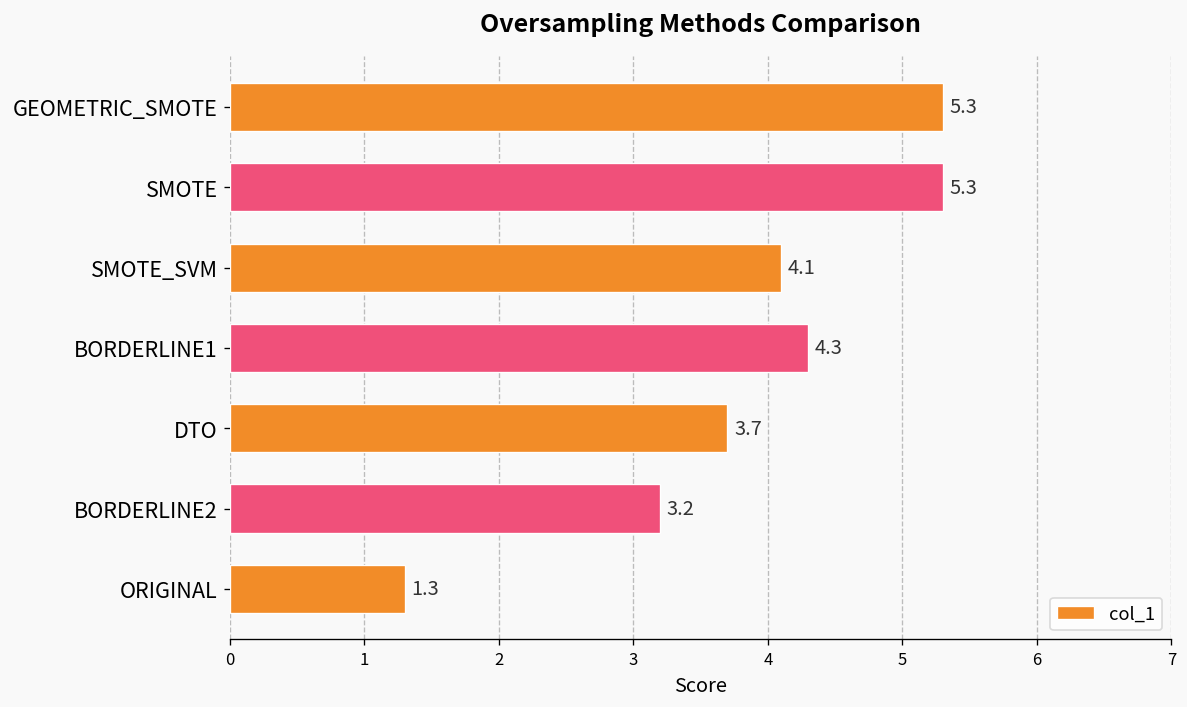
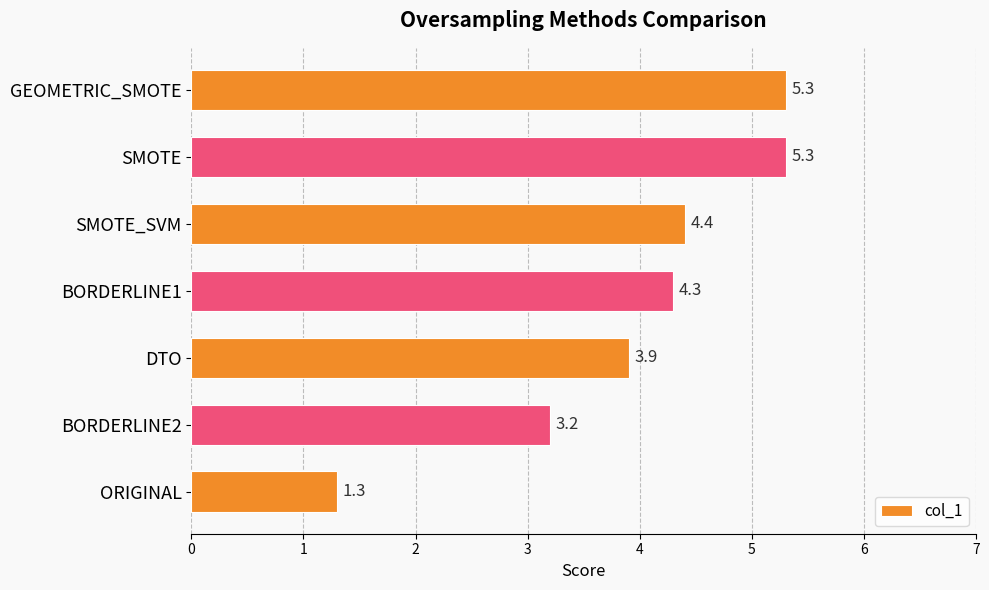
  {
    "GEOMETRIC_SMOTE": 5.3,
    "SMOTE": 5.3,
-   "SMOTE_SVM": 4.1,
+   "SMOTE_SVM": 4.4,
    "BORDERLINE1": 4.3,
-   "DTO": 3.7,
+   "DTO": 3.9,
    "BORDERLINE2": 3.2,
    "ORIGINAL": 1.3
  }
